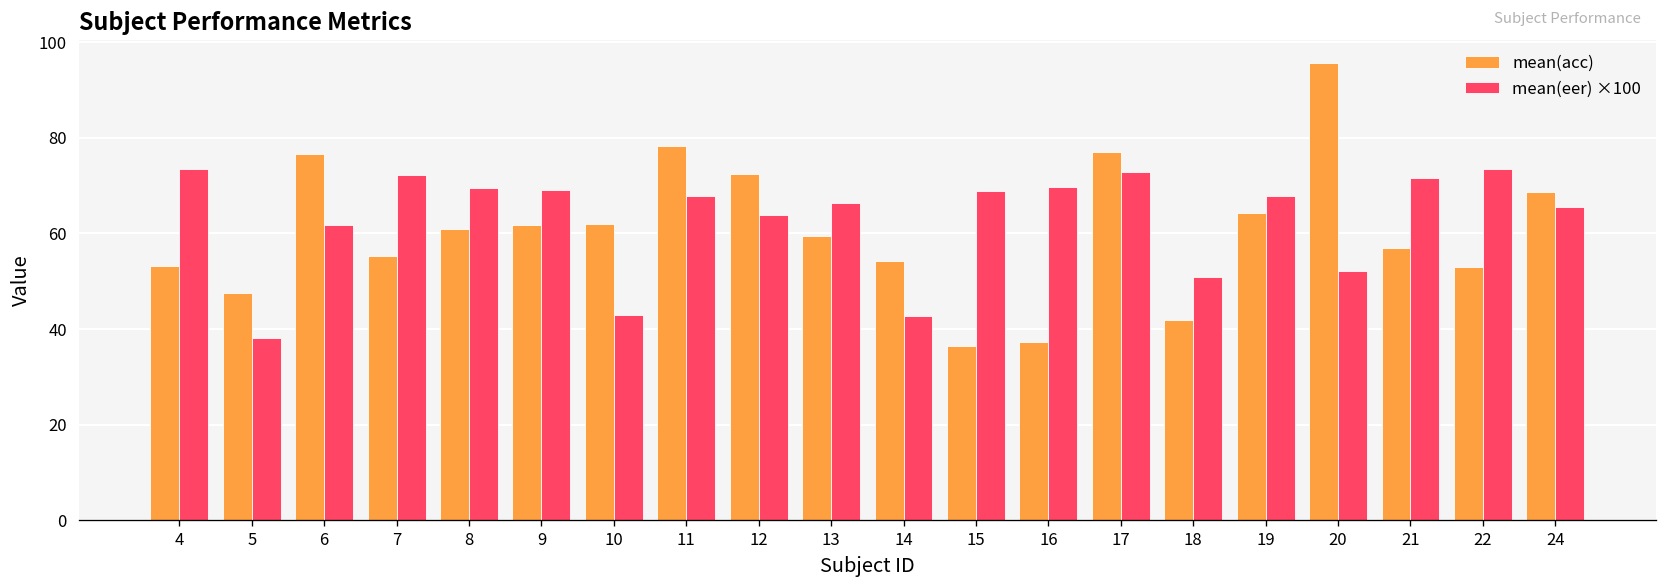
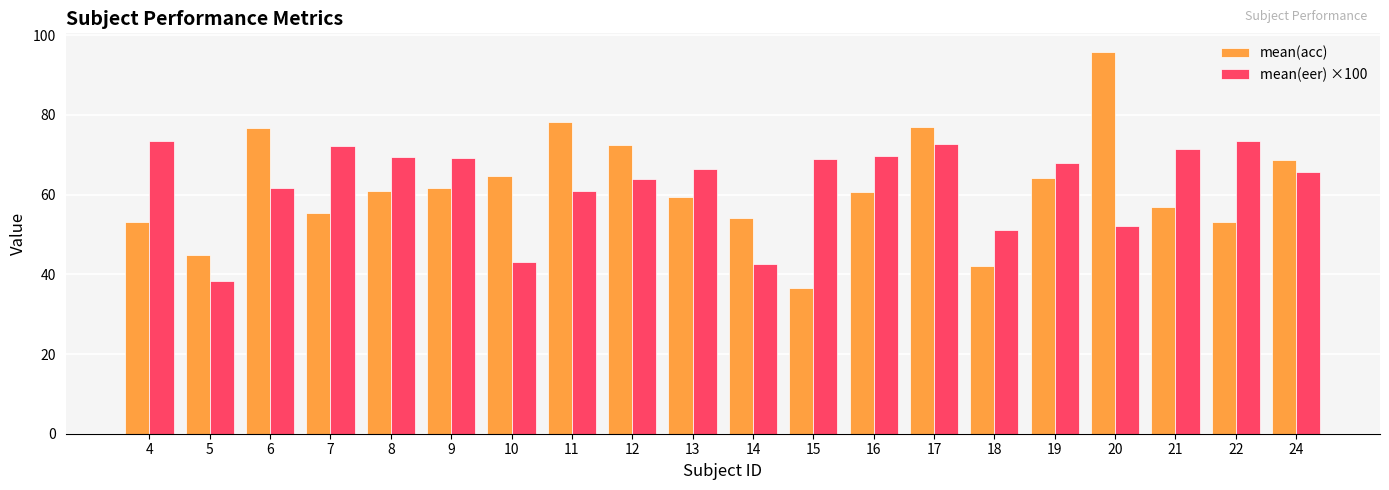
  {
    "mean(acc)": {
      "4": 53,
-     "5": 48,
+     "5": 45,
      "6": 77,
      "7": 55,
      "8": 61,
      "9": 62,
-     "10": 62,
+     "10": 65,
      "11": 78,
      "12": 73,
      "13": 59,
      "14": 54,
      "15": 37,
-     "16": 37,
+     "16": 61,
      "17": 77,
      "18": 42,
      "19": 64,
      "20": 96,
      "21": 57,
      "22": 53,
      "24": 69
    },
    "mean(eer) ×100": {
      "4": 73,
      "5": 38,
      "6": 62,
      "7": 72,
      "8": 70,
      "9": 69,
      "10": 43,
-     "11": 68,
+     "11": 61,
      "12": 64,
      "13": 66,
      "14": 43,
      "15": 69,
      "16": 70,
      "17": 73,
      "18": 51,
      "19": 68,
      "20": 52,
      "21": 72,
      "22": 74,
      "24": 66
    }
  }
